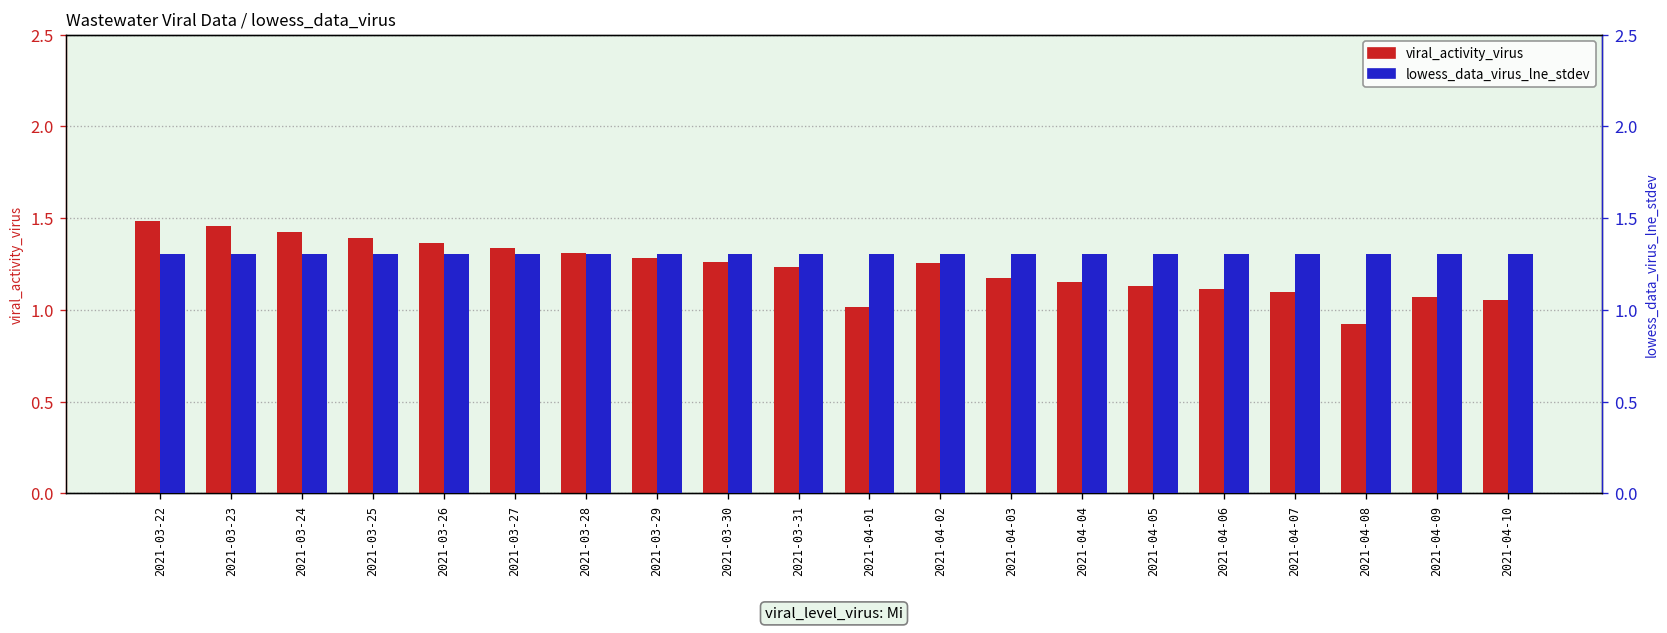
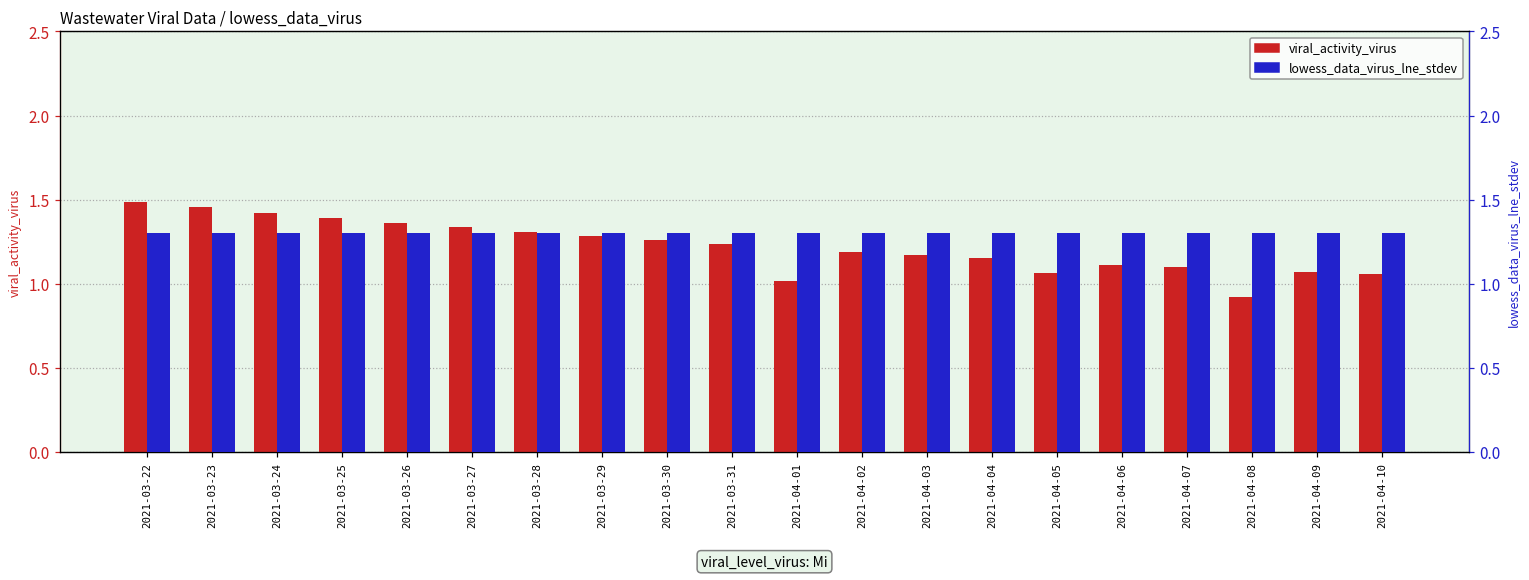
  {
    "viral_activity_virus": {
      "2021-03-22": 1.49,
      "2021-03-23": 1.45,
      "2021-03-24": 1.42,
      "2021-03-25": 1.39,
      "2021-03-26": 1.36,
      "2021-03-27": 1.34,
      "2021-03-28": 1.31,
      "2021-03-29": 1.28,
      "2021-03-30": 1.26,
      "2021-03-31": 1.24,
      "2021-04-01": 1.02,
-     "2021-04-02": 1.26,
+     "2021-04-02": 1.19,
      "2021-04-03": 1.17,
      "2021-04-04": 1.15,
-     "2021-04-05": 1.13,
+     "2021-04-05": 1.07,
      "2021-04-06": 1.11,
      "2021-04-07": 1.10,
      "2021-04-08": 0.92,
      "2021-04-09": 1.07,
      "2021-04-10": 1.06
    },
    "lowess_data_virus_lne_stdev": {
      "2021-03-22": 1.30,
      "2021-03-23": 1.30,
      "2021-03-24": 1.30,
      "2021-03-25": 1.30,
      "2021-03-26": 1.30,
      "2021-03-27": 1.30,
      "2021-03-28": 1.30,
      "2021-03-29": 1.30,
      "2021-03-30": 1.30,
      "2021-03-31": 1.30,
      "2021-04-01": 1.30,
      "2021-04-02": 1.30,
      "2021-04-03": 1.30,
      "2021-04-04": 1.30,
      "2021-04-05": 1.30,
      "2021-04-06": 1.30,
      "2021-04-07": 1.30,
      "2021-04-08": 1.30,
      "2021-04-09": 1.30,
      "2021-04-10": 1.30
    }
  }
